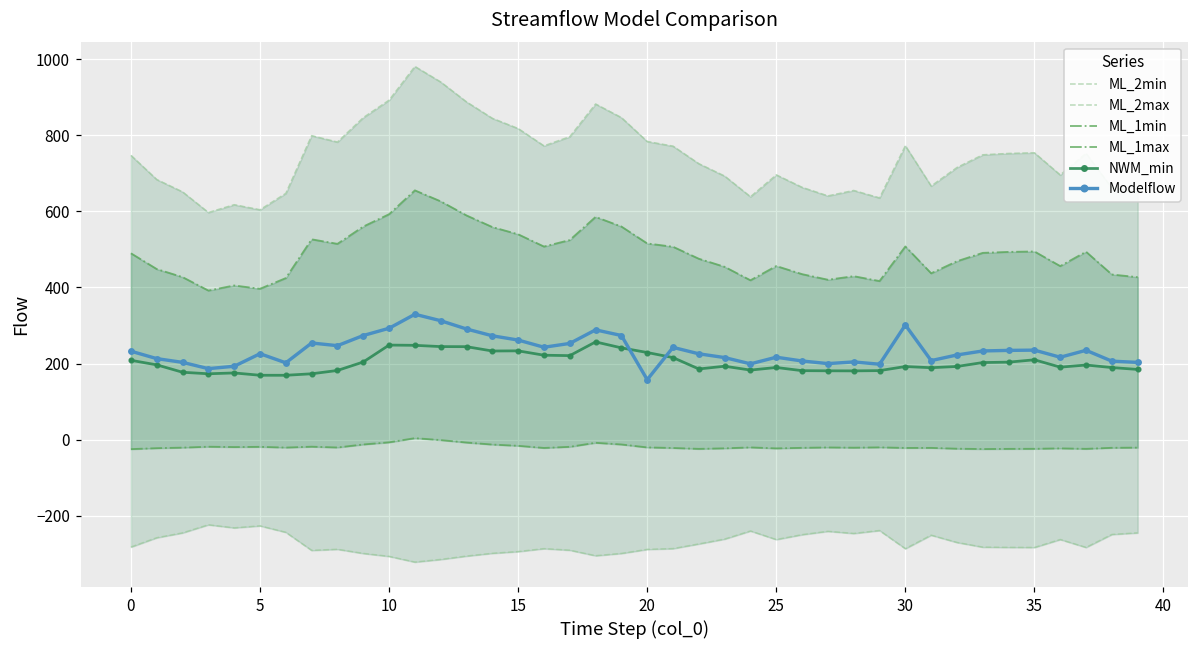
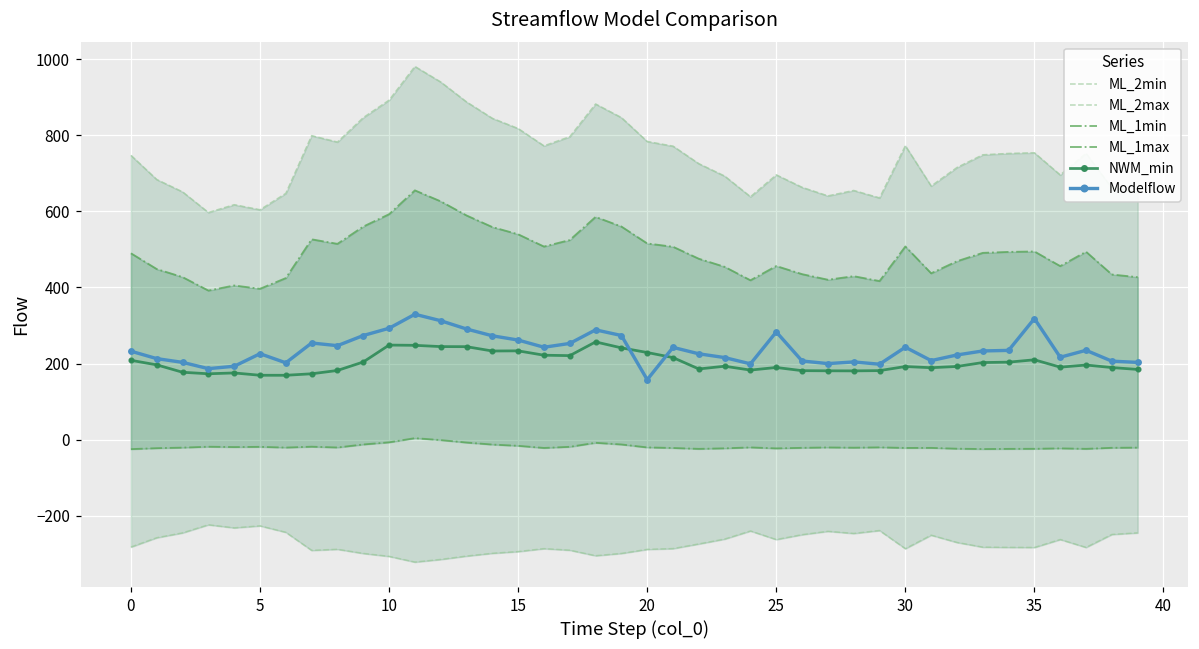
  {
    "Modelflow": {
      "0": 230,
      "5": 230,
      "10": 290,
      "15": 260,
      "20": 160,
-     "25": 220,
-     "30": 300,
-     "35": 240
+     "25": 280,
+     "30": 240,
+     "35": 320
    }
  }
